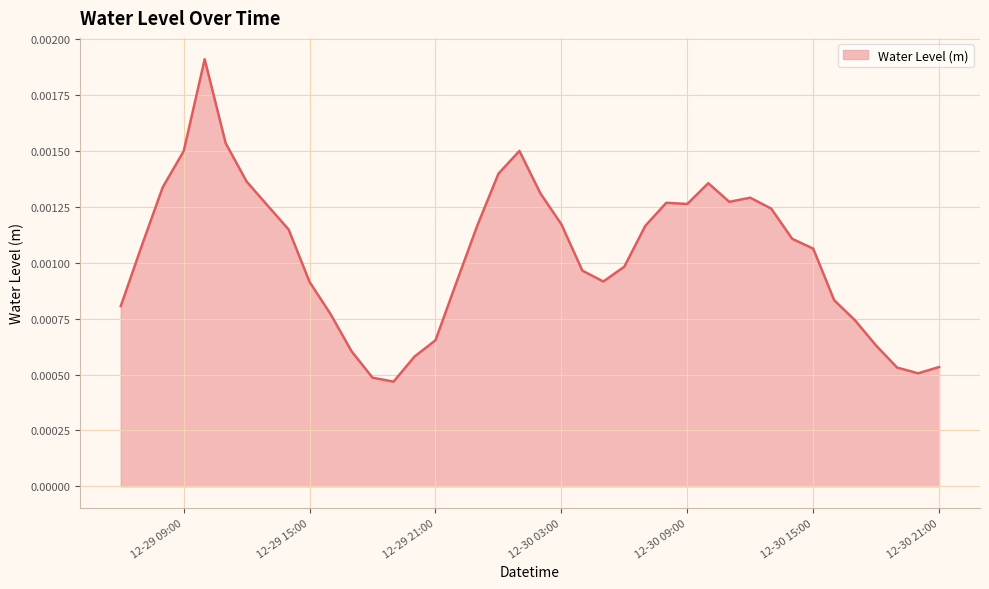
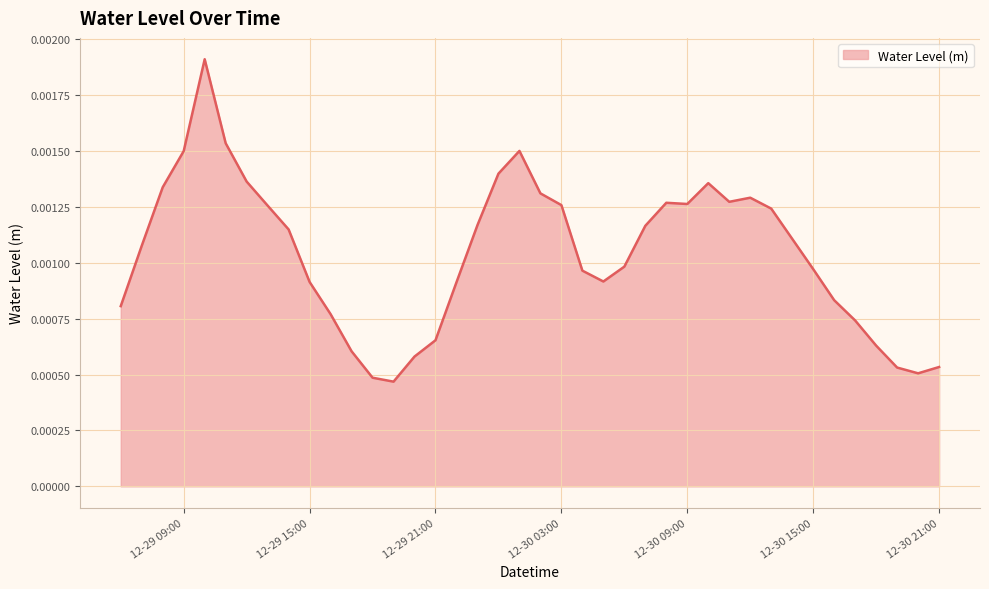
  {
    "12-29 09:00": 0.00150,
    "12-29 15:00": 0.00091,
    "12-29 21:00": 0.00065,
-   "12-30 03:00": 0.00117,
+   "12-30 03:00": 0.00126,
    "12-30 09:00": 0.00126,
-   "12-30 15:00": 0.00106,
+   "12-30 15:00": 0.00097,
    "12-30 21:00": 0.00053
  }
